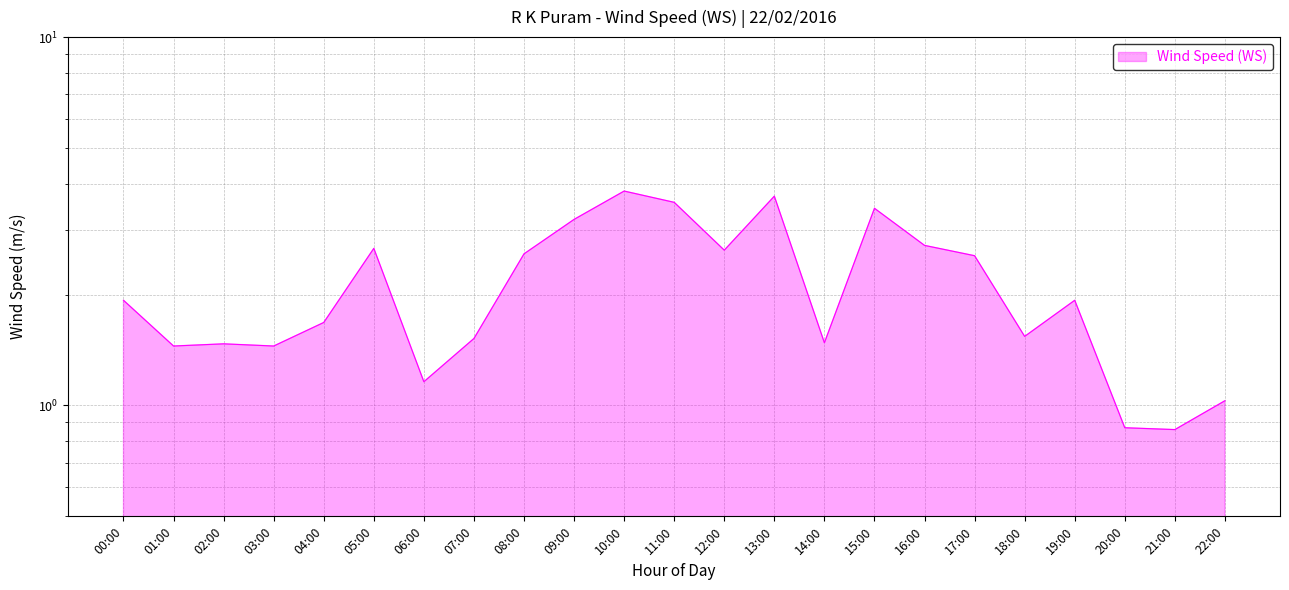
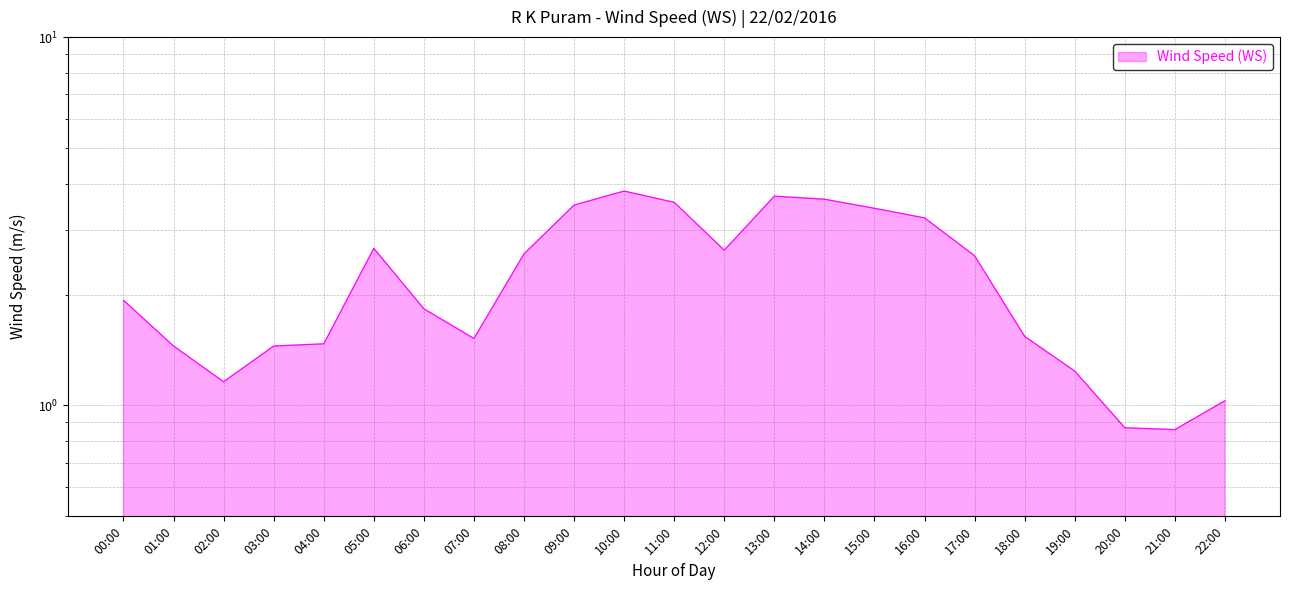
  {
    "00:00": 1.9,
    "01:00": 1.45,
-   "02:00": 1.47,
+   "02:00": 1.16,
    "03:00": 1.45,
-   "04:00": 1.7,
+   "04:00": 1.47,
    "05:00": 2.7,
-   "06:00": 1.16,
+   "06:00": 1.8,
    "07:00": 1.52,
    "08:00": 2.6,
-   "09:00": 3.2,
+   "09:00": 3.5,
    "10:00": 3.8,
    "11:00": 3.6,
    "12:00": 2.6,
    "13:00": 3.7,
-   "14:00": 1.48,
+   "14:00": 3.6,
    "15:00": 3.4,
-   "16:00": 2.7,
+   "16:00": 3.2,
    "17:00": 2.6,
    "18:00": 1.54,
-   "19:00": 1.9,
+   "19:00": 1.24,
    "20:00": 0.87,
    "21:00": 0.86,
    "22:00": 1.03
  }
